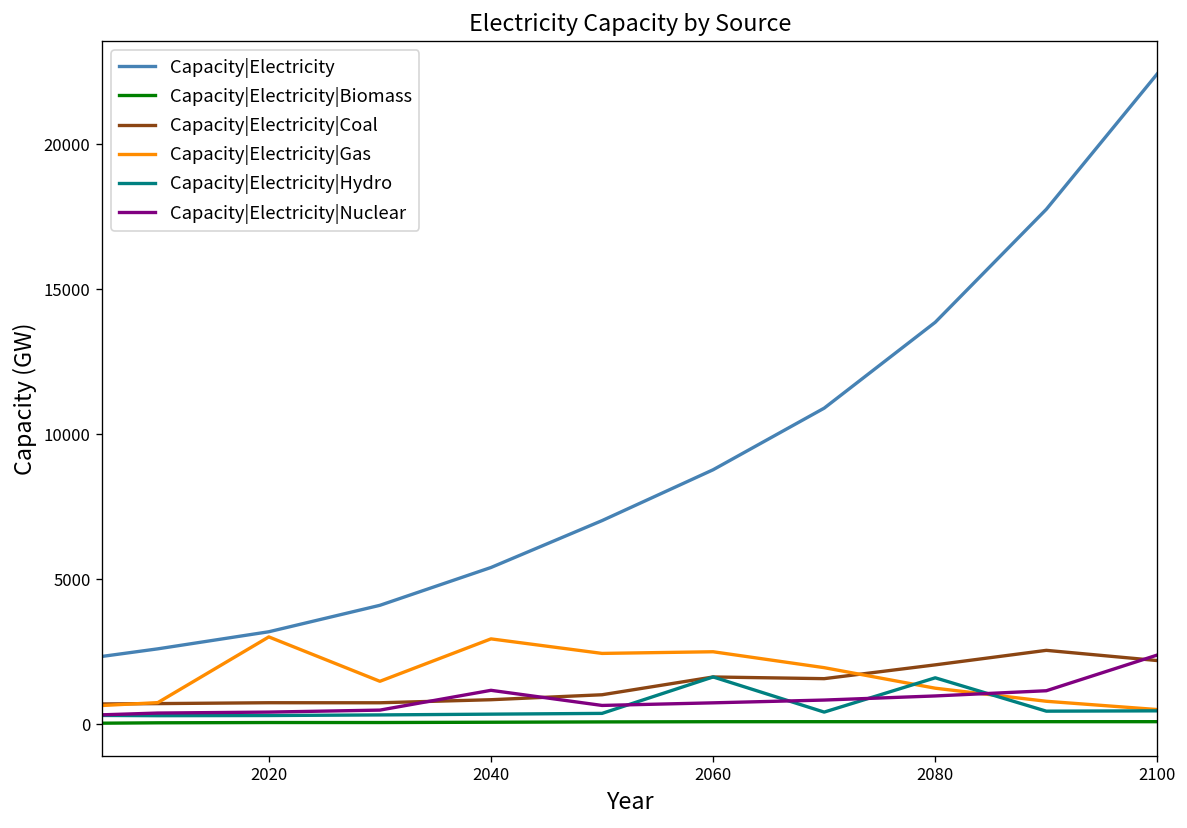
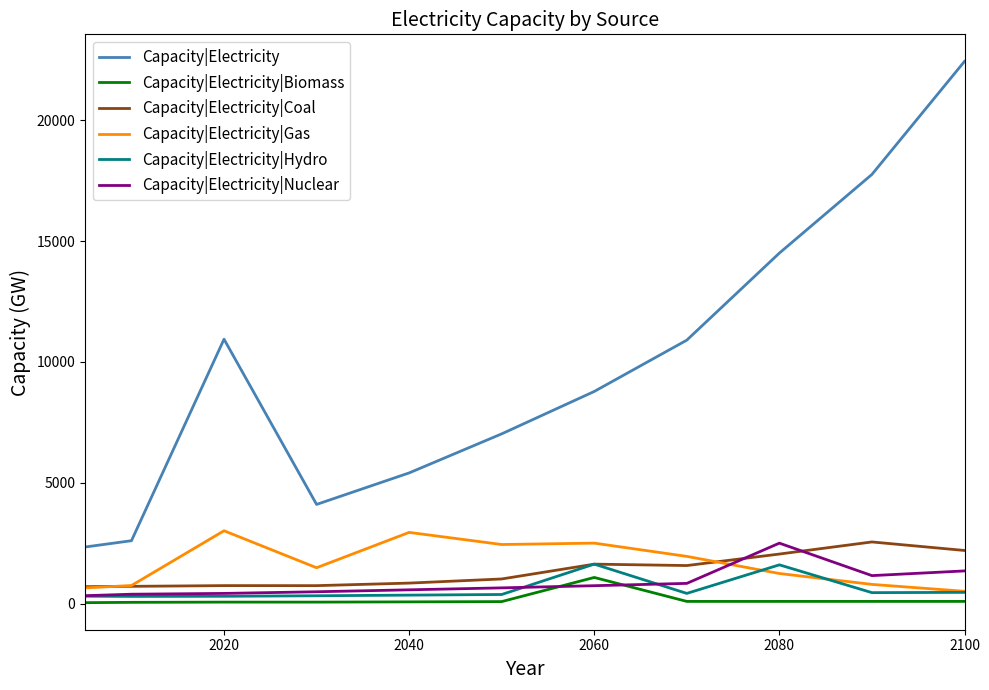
  {
    "Capacity|Electricity": {
-     "2020": 3200,
+     "2020": 10900,
      "2040": 5400,
      "2060": 8800,
-     "2080": 13900,
+     "2080": 14500,
      "2100": 22400
    },
    "Capacity|Electricity|Biomass": {
      "2020": 100,
      "2040": 100,
-     "2060": 100,
+     "2060": 1100,
      "2080": 100,
      "2100": 100
    },
    "Capacity|Electricity|Coal": {
      "2020": 700,
      "2040": 800,
      "2080": 2000,
      "2100": 2200
    },
    "Capacity|Electricity|Gas": {
      "2020": 3000,
      "2040": 2900,
      "2060": 2500,
      "2080": 1200
    },
    "Capacity|Electricity|Hydro": {
      "2020": 300,
      "2040": 300,
      "2080": 1600
    },
    "Capacity|Electricity|Nuclear": {
      "2020": 400,
-     "2040": 1200,
+     "2040": 600,
      "2060": 700,
-     "2080": 1000,
-     "2100": 2400
+     "2080": 2500,
+     "2100": 1300
    }
  }
